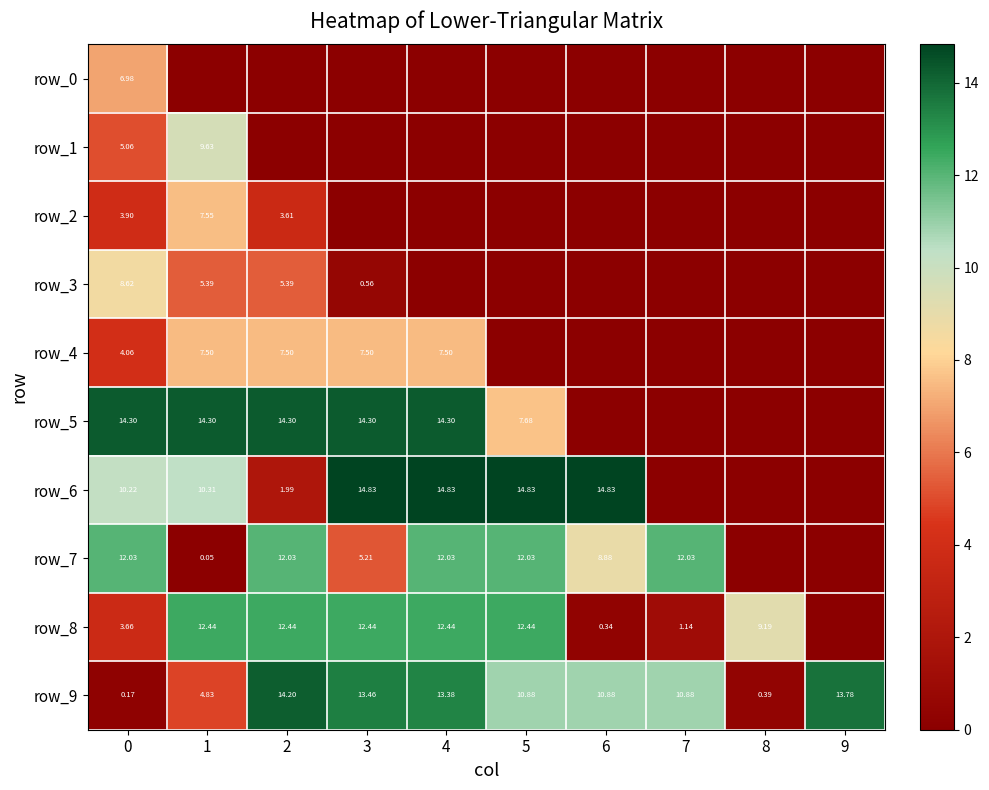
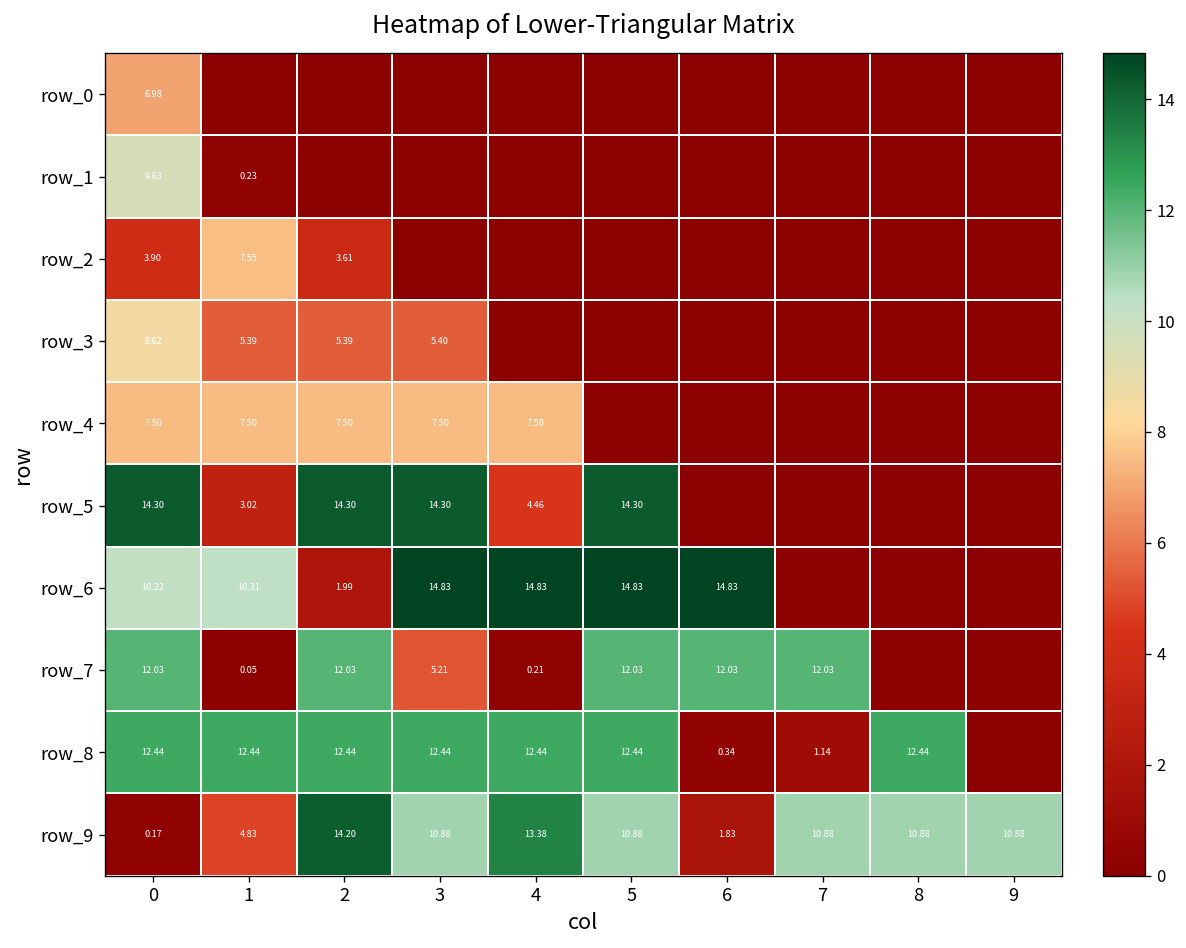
  {
    "row_0": {
      "0": 6.98
    },
    "row_1": {
-     "0": 5.06,
-     "1": 9.63
+     "0": 9.63,
+     "1": 0.23
    },
    "row_2": {
      "0": 3.90,
      "1": 7.55,
      "2": 3.61
    },
    "row_3": {
      "0": 8.62,
      "1": 5.39,
      "2": 5.39,
-     "3": 0.56
+     "3": 5.40
    },
    "row_4": {
-     "0": 4.06,
+     "0": 7.50,
      "1": 7.50,
      "2": 7.50,
      "3": 7.50,
      "4": 7.50
    },
    "row_5": {
      "0": 14.30,
-     "1": 14.30,
+     "1": 3.02,
      "2": 14.30,
      "3": 14.30,
-     "4": 14.30,
-     "5": 7.68
+     "4": 4.46,
+     "5": 14.30
    },
    "row_6": {
      "0": 10.22,
      "1": 10.31,
      "2": 1.99,
      "3": 14.83,
      "4": 14.83,
      "5": 14.83,
      "6": 14.83
    },
    "row_7": {
      "0": 12.03,
      "1": 0.05,
      "2": 12.03,
      "3": 5.21,
-     "4": 12.03,
+     "4": 0.21,
      "5": 12.03,
-     "6": 8.88,
+     "6": 12.03,
      "7": 12.03
    },
    "row_8": {
-     "0": 3.66,
+     "0": 12.44,
      "1": 12.44,
      "2": 12.44,
      "3": 12.44,
      "4": 12.44,
      "5": 12.44,
      "6": 0.34,
      "7": 1.14,
-     "8": 9.19
+     "8": 12.44
    },
    "row_9": {
      "0": 0.17,
      "1": 4.83,
      "2": 14.20,
-     "3": 13.46,
+     "3": 10.88,
      "4": 13.38,
      "5": 10.88,
-     "6": 10.88,
+     "6": 1.83,
      "7": 10.88,
-     "8": 0.39,
-     "9": 13.78
+     "8": 10.88,
+     "9": 10.88
    }
  }
